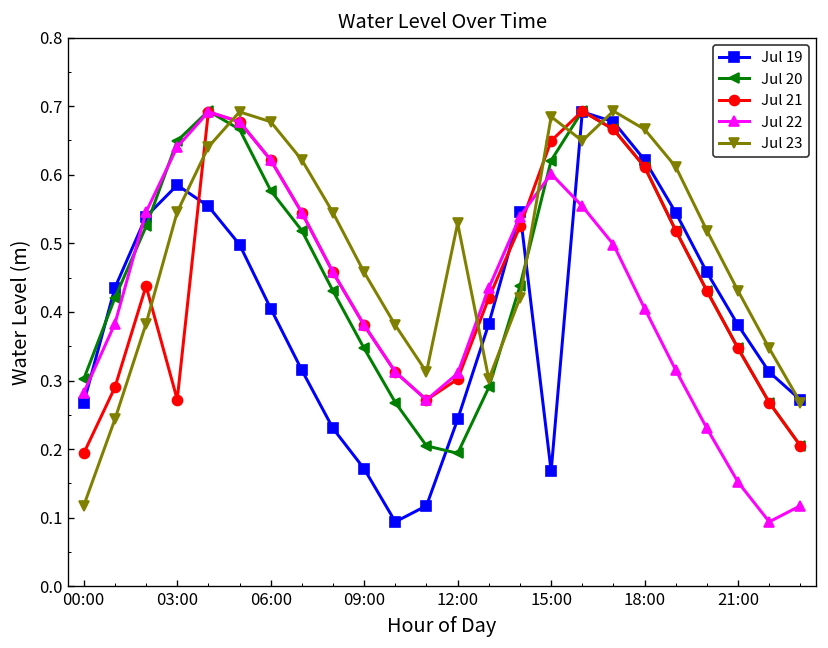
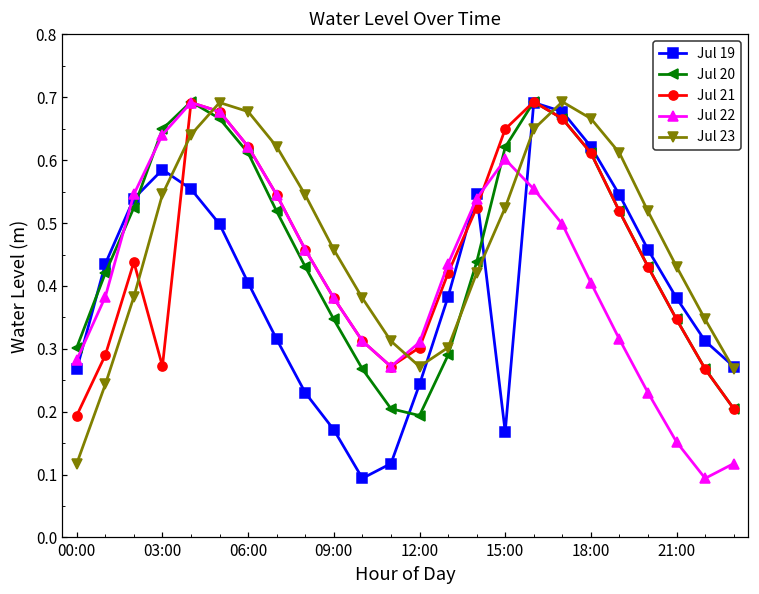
  {
    "Jul 19": {
      "00:00": 0.27,
      "03:00": 0.58,
      "06:00": 0.41,
      "09:00": 0.17,
      "12:00": 0.24,
      "15:00": 0.17,
      "18:00": 0.62,
      "21:00": 0.38
    },
    "Jul 20": {
      "00:00": 0.30,
      "03:00": 0.65,
-     "06:00": 0.58,
+     "06:00": 0.61,
      "09:00": 0.35,
      "12:00": 0.19,
      "15:00": 0.62
    },
    "Jul 21": {
      "00:00": 0.19,
      "03:00": 0.27,
      "12:00": 0.30,
      "15:00": 0.65
    },
    "Jul 22": {
      "00:00": 0.28,
      "03:00": 0.64,
      "12:00": 0.31,
      "15:00": 0.60,
      "18:00": 0.41,
      "21:00": 0.15
    },
    "Jul 23": {
      "00:00": 0.12,
      "03:00": 0.55,
      "06:00": 0.68,
      "09:00": 0.46,
-     "12:00": 0.53,
-     "15:00": 0.68,
+     "12:00": 0.27,
+     "15:00": 0.52,
      "18:00": 0.67,
      "21:00": 0.43
    }
  }
